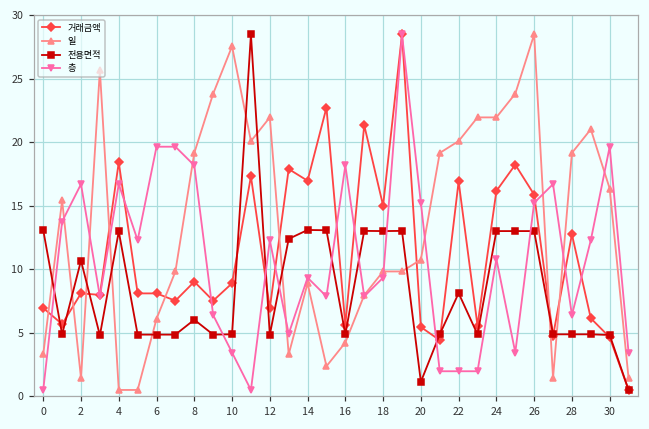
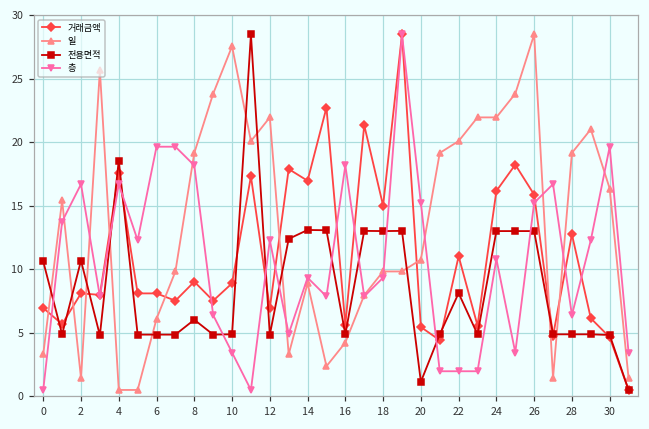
  {
    "거래금액": {
      "0": 7.0,
      "2": 8.1,
-     "4": 18.4,
+     "4": 17.6,
      "6": 8.1,
      "8": 9.0,
      "10": 8.9,
      "12": 7.0,
      "14": 17.0,
      "16": 5.6,
      "18": 15.0,
      "20": 5.5,
-     "22": 16.9,
+     "22": 11.0,
      "24": 16.2,
      "26": 15.9,
      "28": 12.8
    },
    "전용면적": {
-     "0": 13.1,
+     "0": 10.6,
      "2": 10.7,
-     "4": 13.0,
+     "4": 18.6,
      "6": 4.9,
      "8": 6.0,
      "10": 4.9,
      "12": 4.8,
      "14": 13.1,
      "16": 4.9,
      "18": 13.0,
      "20": 1.1,
      "22": 8.1,
      "24": 13.0,
      "26": 13.0,
      "28": 4.9
    }
  }
